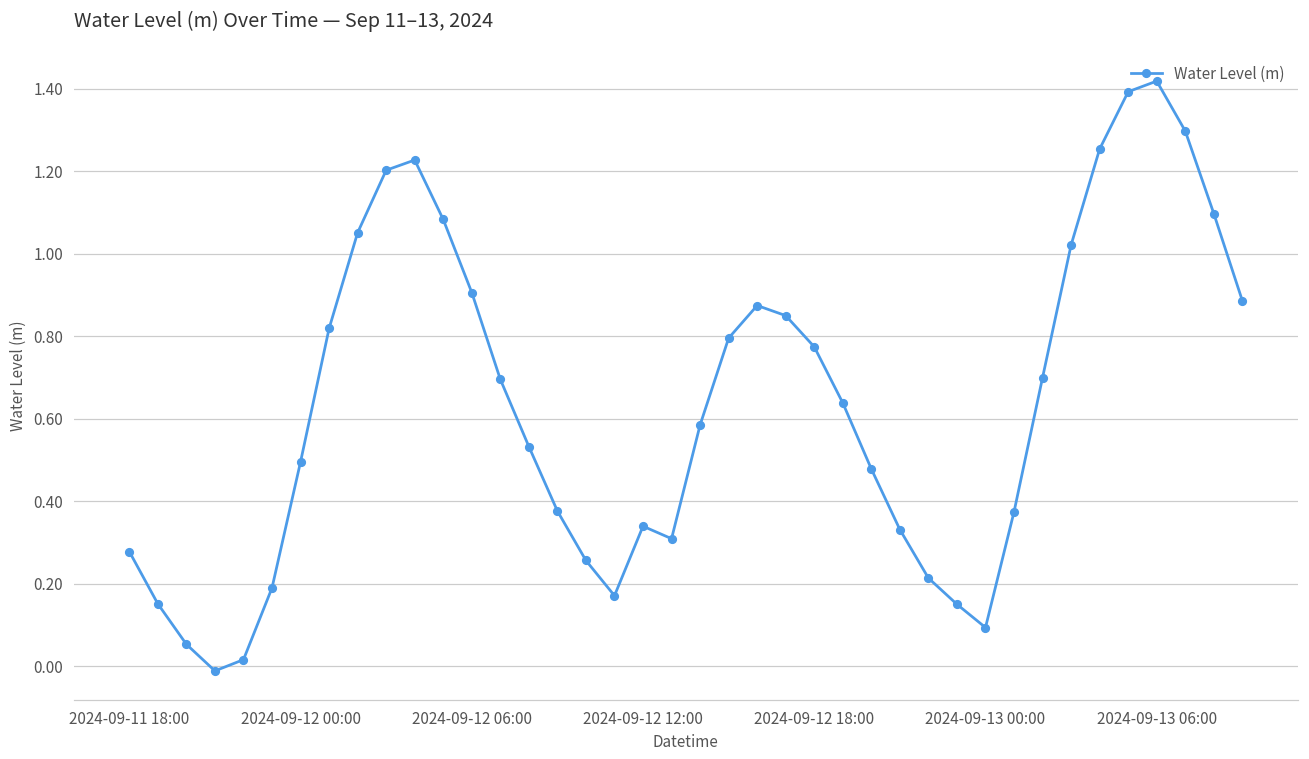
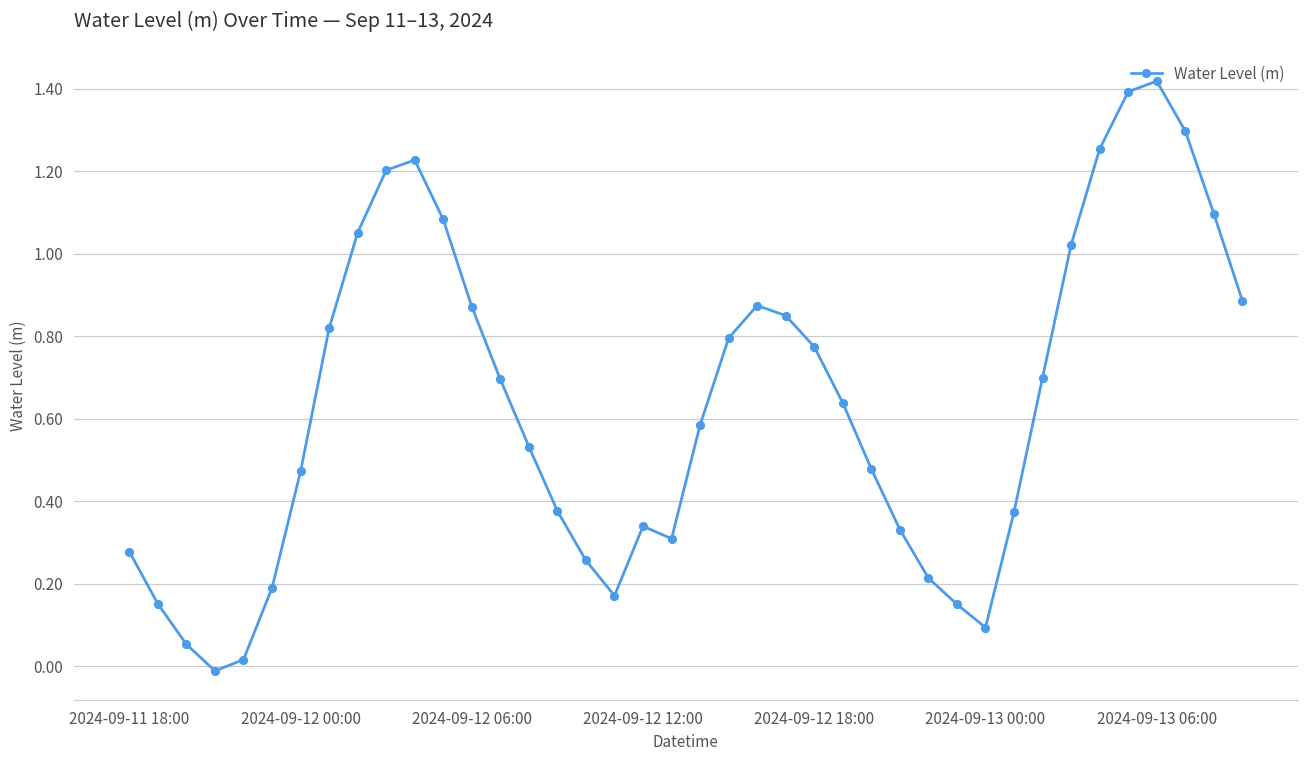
  {
    "2024-09-11 18:00": 0.28,
-   "2024-09-12 00:00": 0.50,
-   "2024-09-12 06:00": 0.91,
+   "2024-09-12 00:00": 0.47,
+   "2024-09-12 06:00": 0.87,
    "2024-09-12 12:00": 0.34,
    "2024-09-12 18:00": 0.77,
    "2024-09-13 00:00": 0.09,
    "2024-09-13 06:00": 1.42
  }
